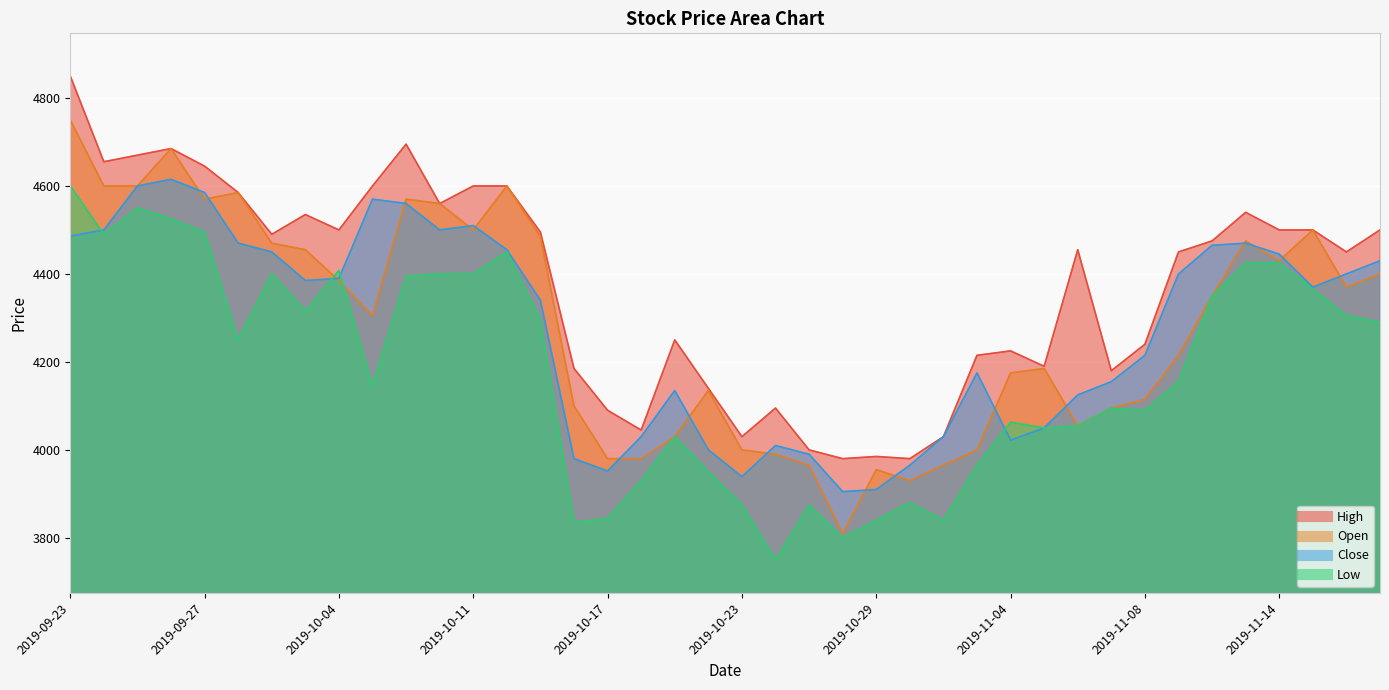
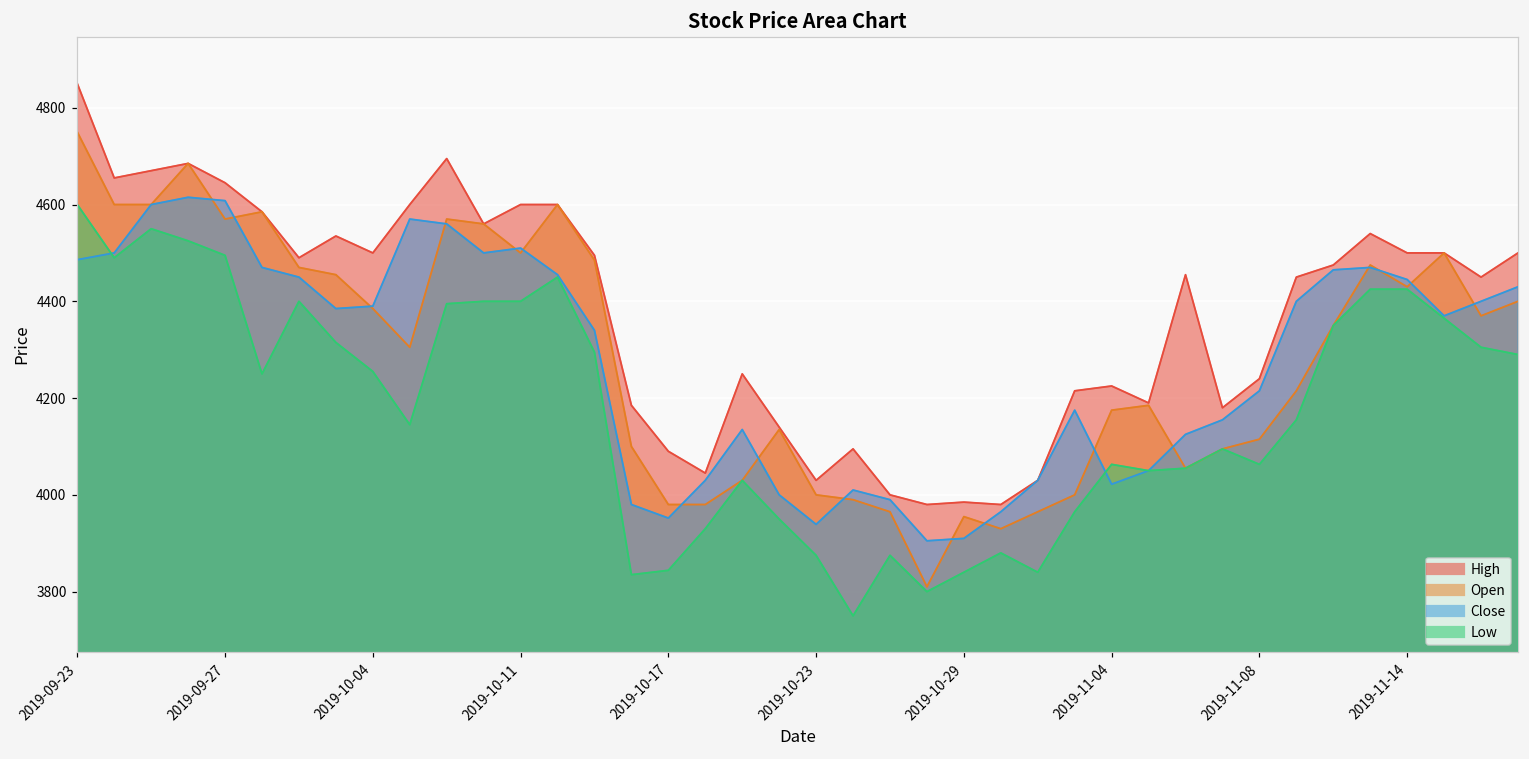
  {
    "Close": {
      "2019-09-23": 4490,
-     "2019-09-27": 4590,
+     "2019-09-27": 4610,
      "2019-10-11": 4510,
      "2019-10-17": 3950,
      "2019-10-23": 3940,
      "2019-10-29": 3910,
      "2019-11-04": 4020,
      "2019-11-08": 4220,
      "2019-11-14": 4450
    },
    "Low": {
      "2019-09-23": 4600,
      "2019-09-27": 4500,
-     "2019-10-04": 4410,
+     "2019-10-04": 4260,
      "2019-10-11": 4400,
      "2019-10-17": 3840,
      "2019-10-23": 3880,
      "2019-10-29": 3840,
      "2019-11-04": 4060,
-     "2019-11-08": 4090
+     "2019-11-08": 4060
    }
  }
